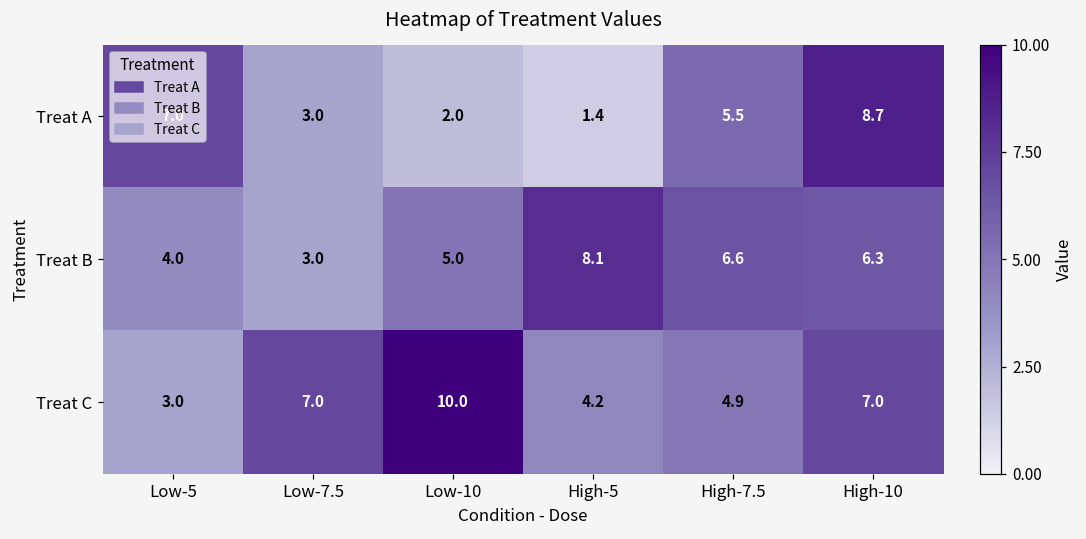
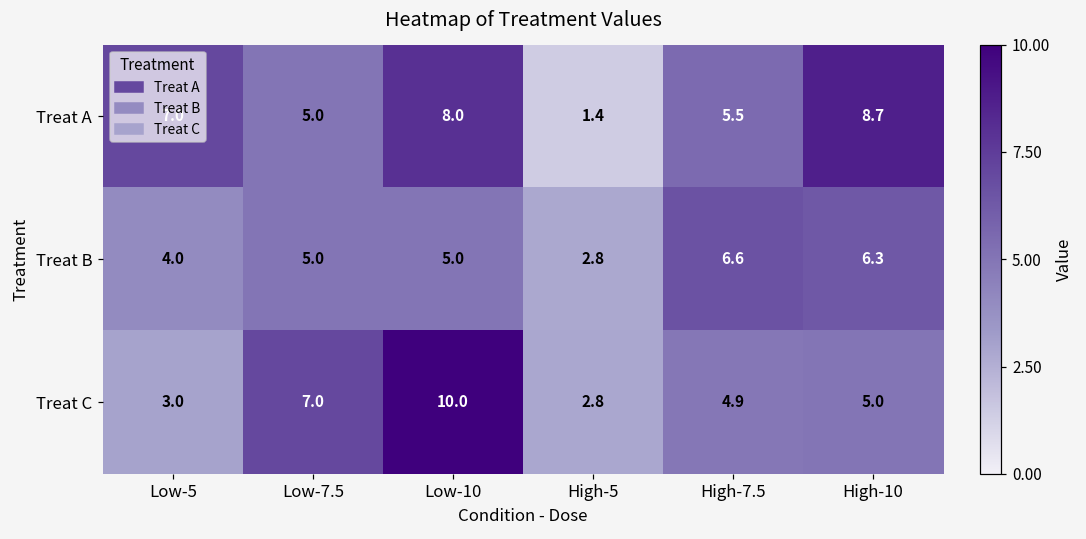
  {
    "Treat A": {
-     "Low-7.5": 3.0,
-     "Low-10": 2.0,
+     "Low-7.5": 5.0,
+     "Low-10": 8.0,
      "High-5": 1.4,
      "High-7.5": 5.5,
      "High-10": 8.7
    },
    "Treat B": {
      "Low-5": 4.0,
-     "Low-7.5": 3.0,
+     "Low-7.5": 5.0,
      "Low-10": 5.0,
-     "High-5": 8.1,
+     "High-5": 2.8,
      "High-7.5": 6.6,
      "High-10": 6.3
    },
    "Treat C": {
      "Low-5": 3.0,
      "Low-7.5": 7.0,
      "Low-10": 10.0,
-     "High-5": 4.2,
+     "High-5": 2.8,
      "High-7.5": 4.9,
-     "High-10": 7.0
+     "High-10": 5.0
    }
  }
